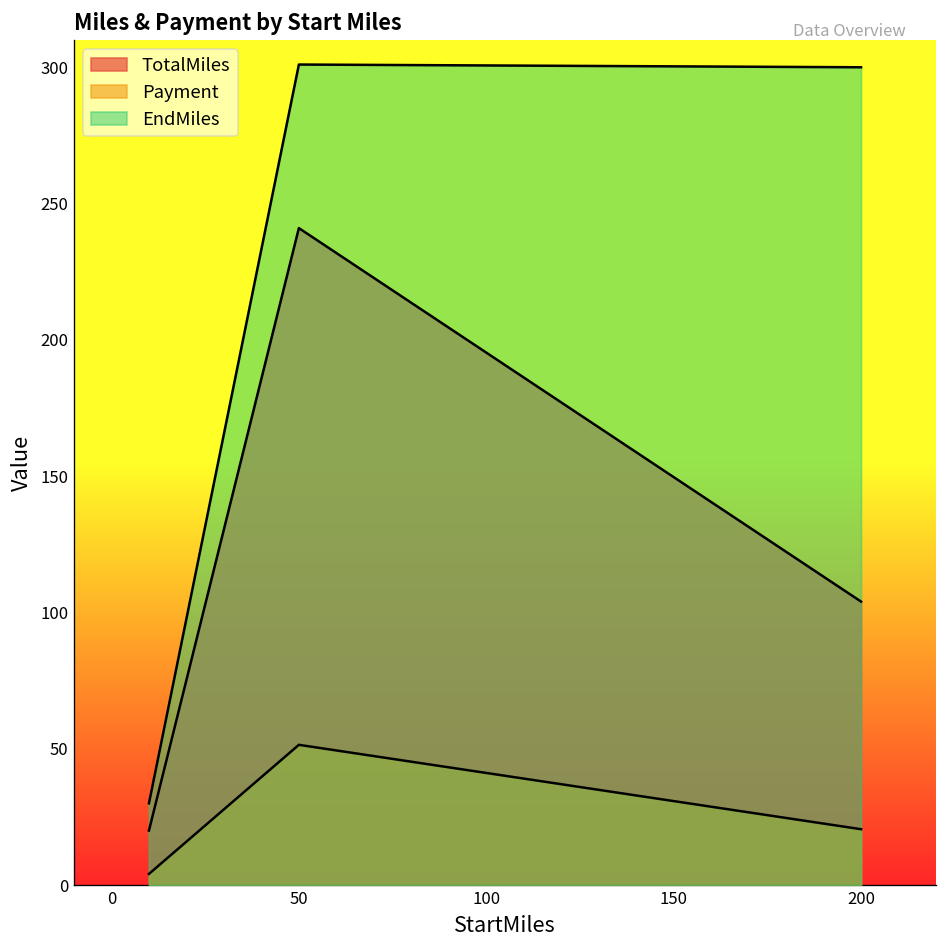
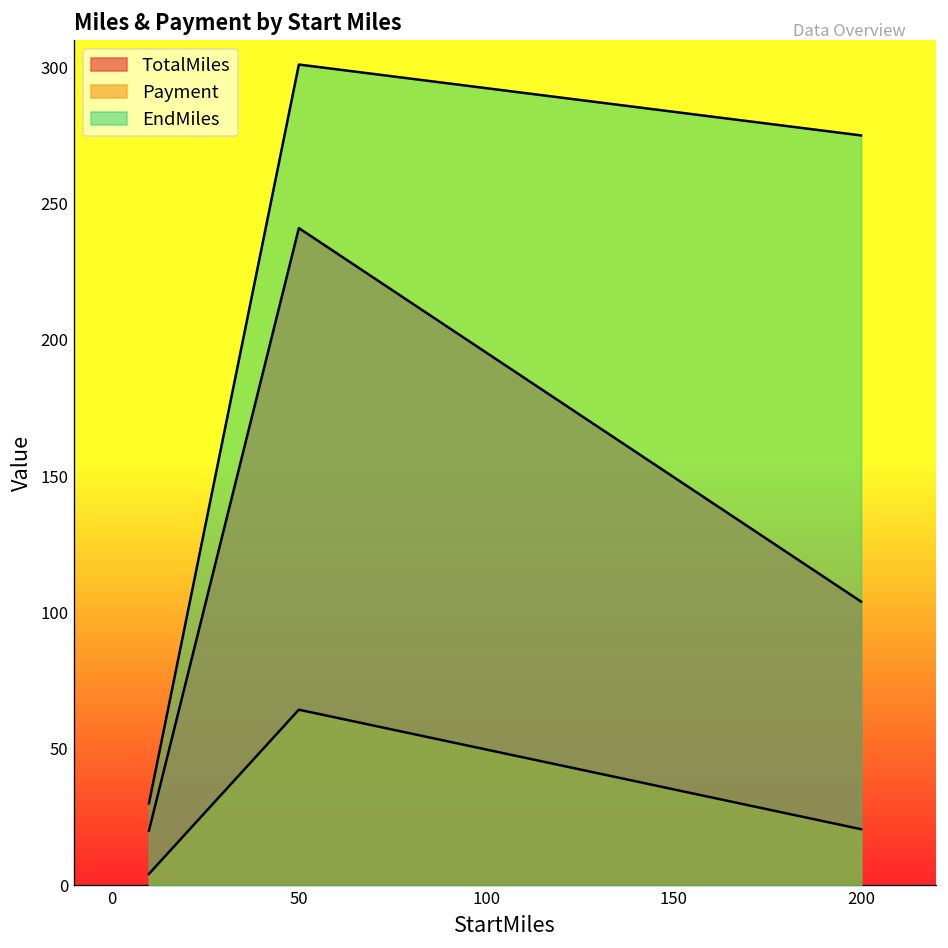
  {
    "TotalMiles": {
      "50": 241,
      "200": 104
    },
    "Payment": {
-     "50": 51,
+     "50": 64,
      "200": 21
    },
    "EndMiles": {
      "50": 301,
-     "200": 300
+     "200": 275
    }
  }
